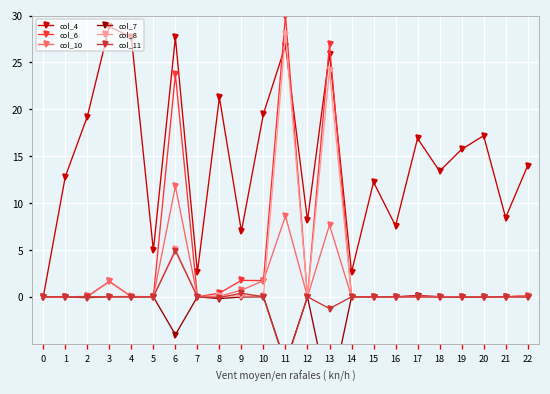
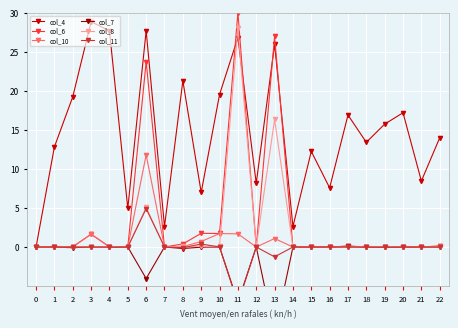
  {
    "col_10": {
      "6": 12,
-     "11": 9,
-     "13": 8
+     "11": 2,
+     "13": 1
    },
    "col_8": {
      "11": 28,
-     "13": 24
+     "13": 16
    }
  }
